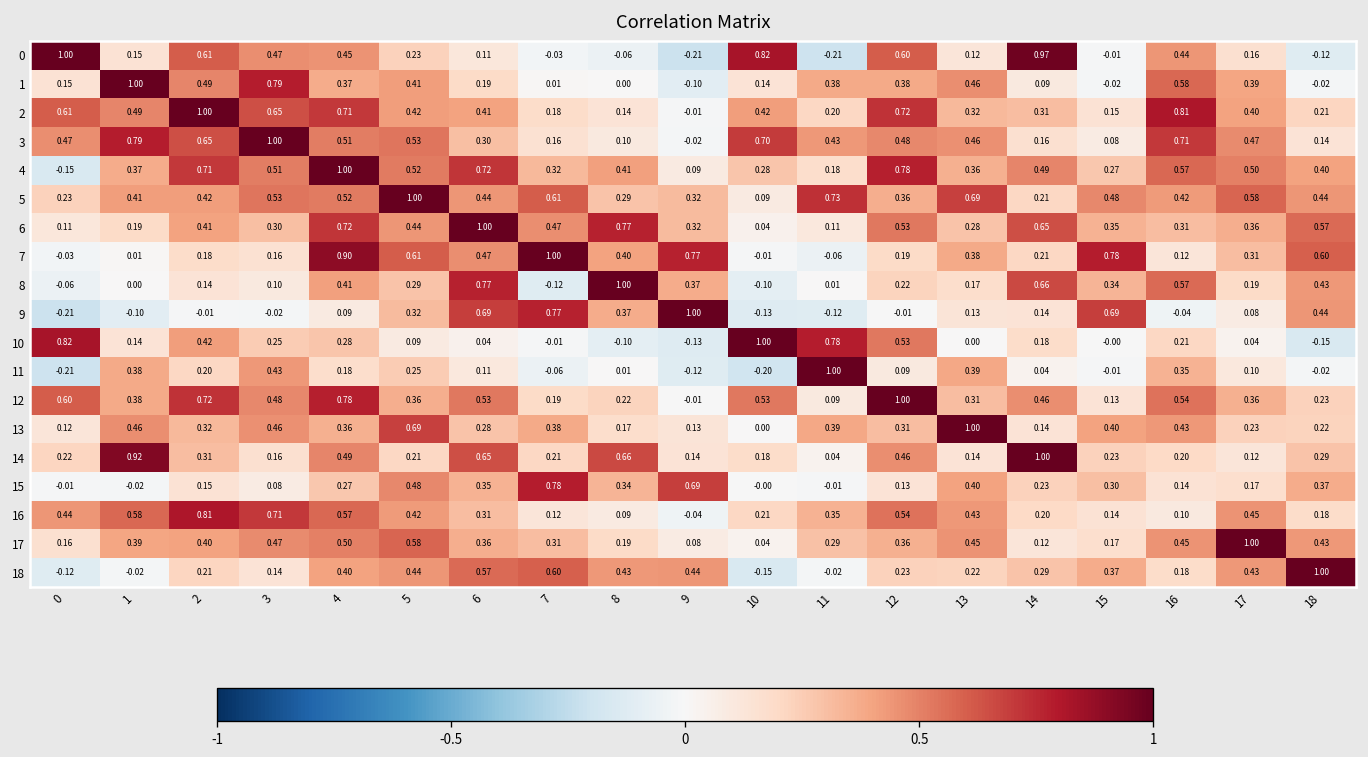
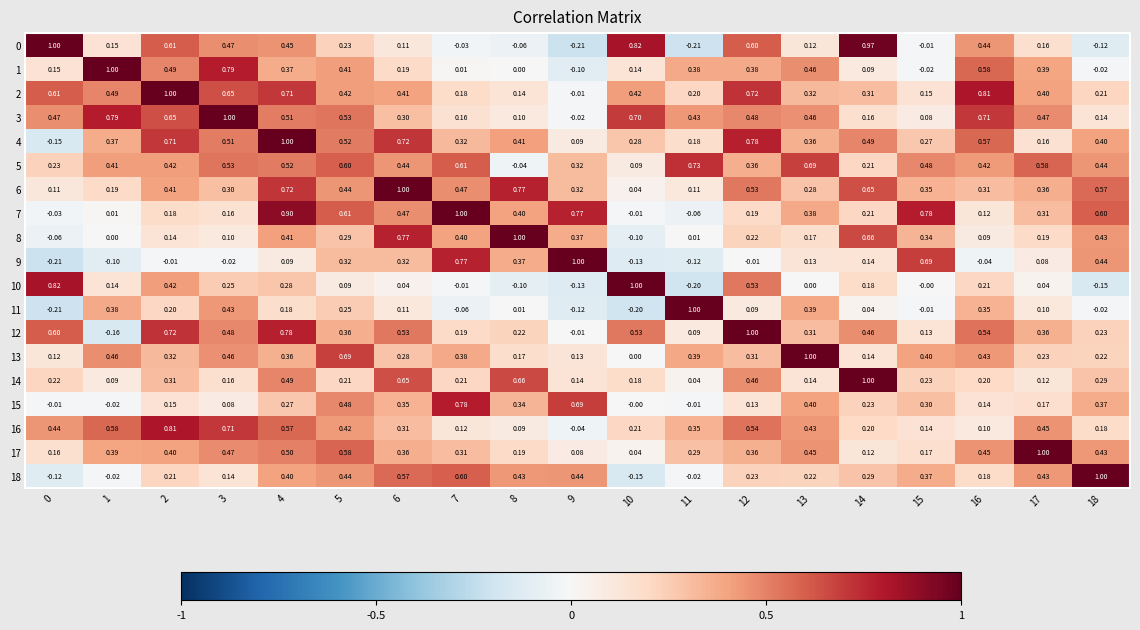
  {
    "4": {
      "0": -0.15,
      "1": 0.37,
      "2": 0.71,
      "3": 0.51,
      "4": 1.00,
      "5": 0.52,
      "6": 0.72,
      "7": 0.32,
      "8": 0.41,
      "9": 0.09,
      "10": 0.28,
      "11": 0.18,
      "12": 0.78,
      "13": 0.36,
      "14": 0.49,
      "15": 0.27,
      "16": 0.57,
-     "17": 0.50,
+     "17": 0.16,
      "18": 0.40
    },
    "5": {
      "0": 0.23,
      "1": 0.41,
      "2": 0.42,
      "3": 0.53,
      "4": 0.52,
-     "5": 1.00,
+     "5": 0.60,
      "6": 0.44,
      "7": 0.61,
-     "8": 0.29,
+     "8": -0.04,
      "9": 0.32,
      "10": 0.09,
      "11": 0.73,
      "12": 0.36,
      "13": 0.69,
      "14": 0.21,
      "15": 0.48,
      "16": 0.42,
      "17": 0.58,
      "18": 0.44
    },
    "8": {
      "0": -0.06,
      "1": 0.00,
      "2": 0.14,
      "3": 0.10,
      "4": 0.41,
      "5": 0.29,
      "6": 0.77,
-     "7": -0.12,
+     "7": 0.40,
      "8": 1.00,
      "9": 0.37,
      "10": -0.10,
      "11": 0.01,
      "12": 0.22,
      "13": 0.17,
      "14": 0.66,
      "15": 0.34,
-     "16": 0.57,
+     "16": 0.09,
      "17": 0.19,
      "18": 0.43
    },
    "9": {
      "0": -0.21,
      "1": -0.10,
      "2": -0.01,
      "3": -0.02,
      "4": 0.09,
      "5": 0.32,
-     "6": 0.69,
+     "6": 0.32,
      "7": 0.77,
      "8": 0.37,
      "9": 1.00,
      "10": -0.13,
      "11": -0.12,
      "12": -0.01,
      "13": 0.13,
      "14": 0.14,
      "15": 0.69,
      "16": -0.04,
      "17": 0.08,
      "18": 0.44
    },
    "10": {
      "0": 0.82,
      "1": 0.14,
      "2": 0.42,
      "3": 0.25,
      "4": 0.28,
      "5": 0.09,
      "6": 0.04,
      "7": -0.01,
      "8": -0.10,
      "9": -0.13,
      "10": 1.00,
-     "11": 0.78,
+     "11": -0.20,
      "12": 0.53,
      "13": 0.00,
      "14": 0.18,
      "15": -0.00,
      "16": 0.21,
      "17": 0.04,
      "18": -0.15
    },
    "12": {
      "0": 0.60,
-     "1": 0.38,
+     "1": -0.16,
      "2": 0.72,
      "3": 0.48,
      "4": 0.78,
      "5": 0.36,
      "6": 0.53,
      "7": 0.19,
      "8": 0.22,
      "9": -0.01,
      "10": 0.53,
      "11": 0.09,
      "12": 1.00,
      "13": 0.31,
      "14": 0.46,
      "15": 0.13,
      "16": 0.54,
      "17": 0.36,
      "18": 0.23
    },
    "14": {
      "0": 0.22,
-     "1": 0.92,
+     "1": 0.09,
      "2": 0.31,
      "3": 0.16,
      "4": 0.49,
      "5": 0.21,
      "6": 0.65,
      "7": 0.21,
      "8": 0.66,
      "9": 0.14,
      "10": 0.18,
      "11": 0.04,
      "12": 0.46,
      "13": 0.14,
      "14": 1.00,
      "15": 0.23,
      "16": 0.20,
      "17": 0.12,
      "18": 0.29
    }
  }
